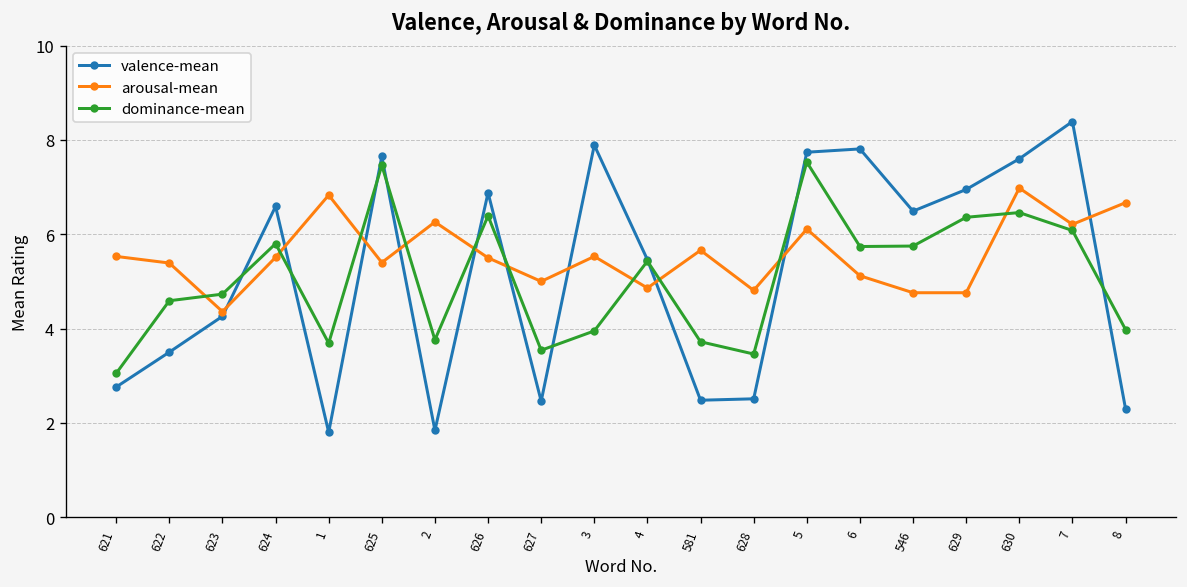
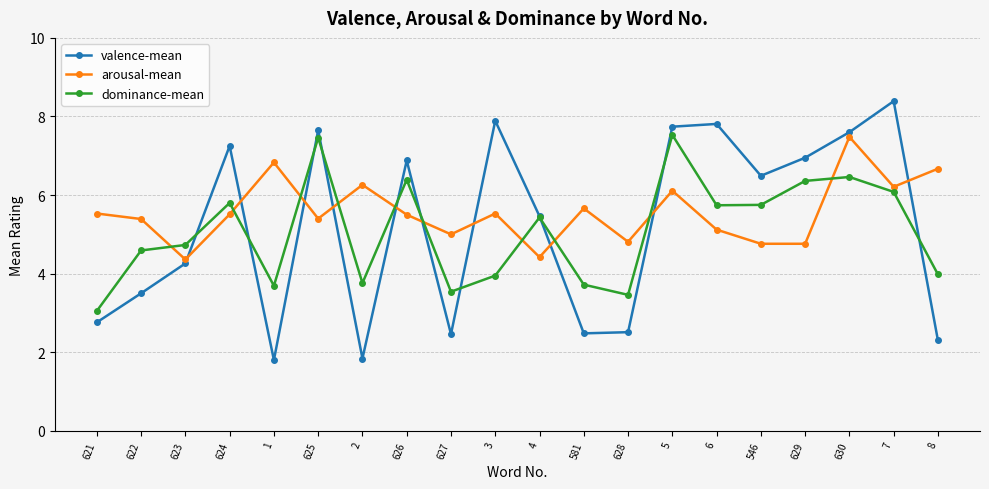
  {
    "valence-mean": {
      "621": 2.8,
      "622": 3.5,
      "623": 4.3,
-     "624": 6.6,
+     "624": 7.3,
      "1": 1.8,
      "625": 7.7,
      "2": 1.8,
      "626": 6.9,
      "627": 2.5,
      "3": 7.9,
      "581": 2.5,
      "628": 2.5,
      "5": 7.7,
      "6": 7.8,
      "546": 6.5,
      "629": 7.0,
      "630": 7.6,
      "7": 8.4,
      "8": 2.3
    },
    "arousal-mean": {
      "621": 5.5,
      "622": 5.4,
      "623": 4.4,
      "624": 5.5,
      "1": 6.8,
      "625": 5.4,
      "2": 6.3,
      "626": 5.5,
      "627": 5.0,
      "3": 5.5,
-     "4": 4.9,
+     "4": 4.4,
      "581": 5.7,
      "628": 4.8,
      "5": 6.1,
      "6": 5.1,
      "546": 4.8,
      "629": 4.8,
-     "630": 7.0,
+     "630": 7.5,
      "7": 6.2,
      "8": 6.7
    },
    "dominance-mean": {
      "621": 3.1,
      "622": 4.6,
      "623": 4.7,
      "624": 5.8,
      "1": 3.7,
      "625": 7.5,
      "2": 3.8,
      "626": 6.4,
      "627": 3.5,
      "3": 4.0,
      "581": 3.7,
      "628": 3.5,
      "5": 7.5,
      "6": 5.7,
      "546": 5.8,
      "629": 6.4,
      "630": 6.5,
      "7": 6.1,
      "8": 4.0
    }
  }
